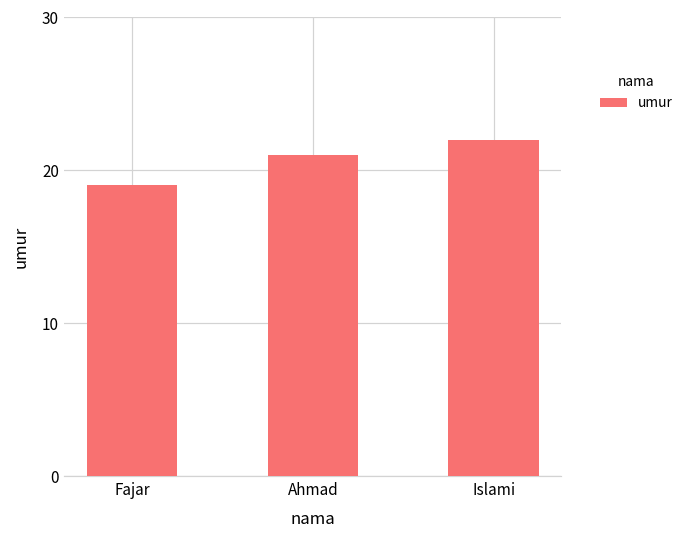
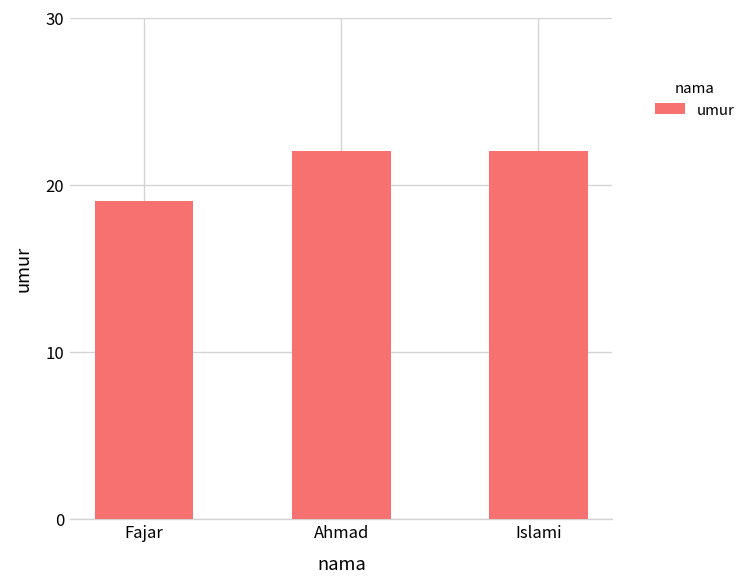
  {
    "Fajar": 19,
-   "Ahmad": 21,
+   "Ahmad": 22,
    "Islami": 22
  }
